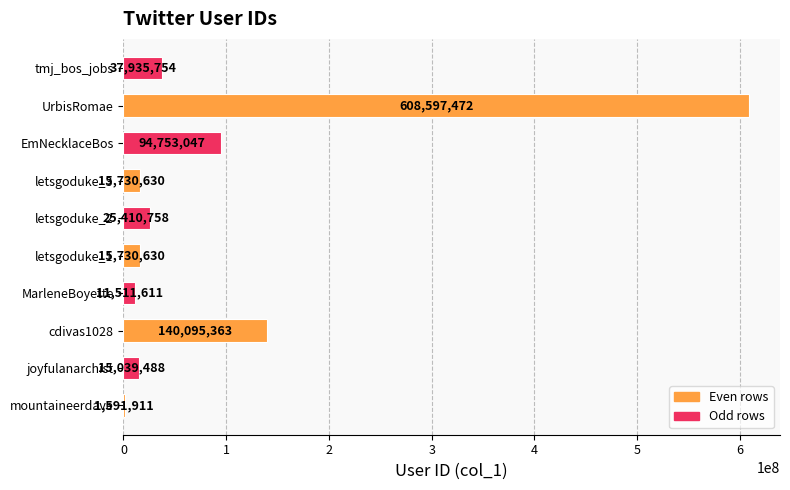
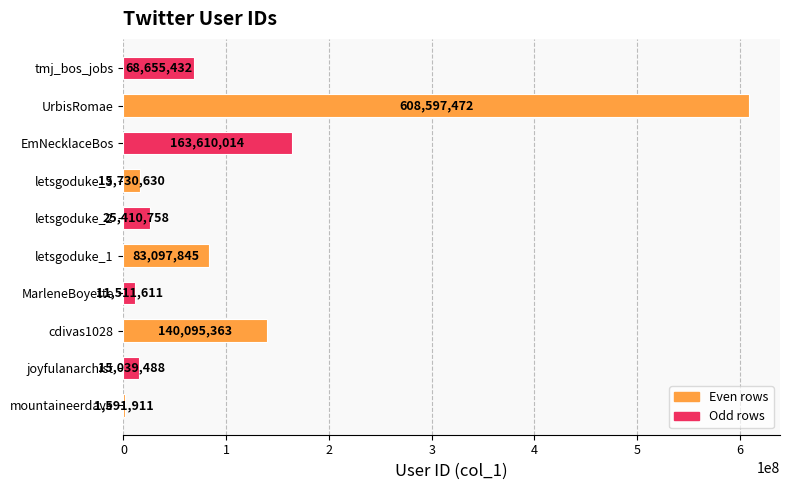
  {
-   "tmj_bos_jobs": "37,935,754",
+   "tmj_bos_jobs": "68,655,432",
    "UrbisRomae": "608,597,472",
-   "EmNecklaceBos": "94,753,047",
+   "EmNecklaceBos": "163,610,014",
    "letsgoduke_3": "15,730,630",
    "letsgoduke_2": "25,410,758",
-   "letsgoduke_1": "15,730,630",
+   "letsgoduke_1": "83,097,845",
    "MarleneBoyette": "11,511,611",
    "cdivas1028": "140,095,363",
    "joyfulanarchist": "15,039,488",
    "mountaineerdave": "1,591,911"
  }
